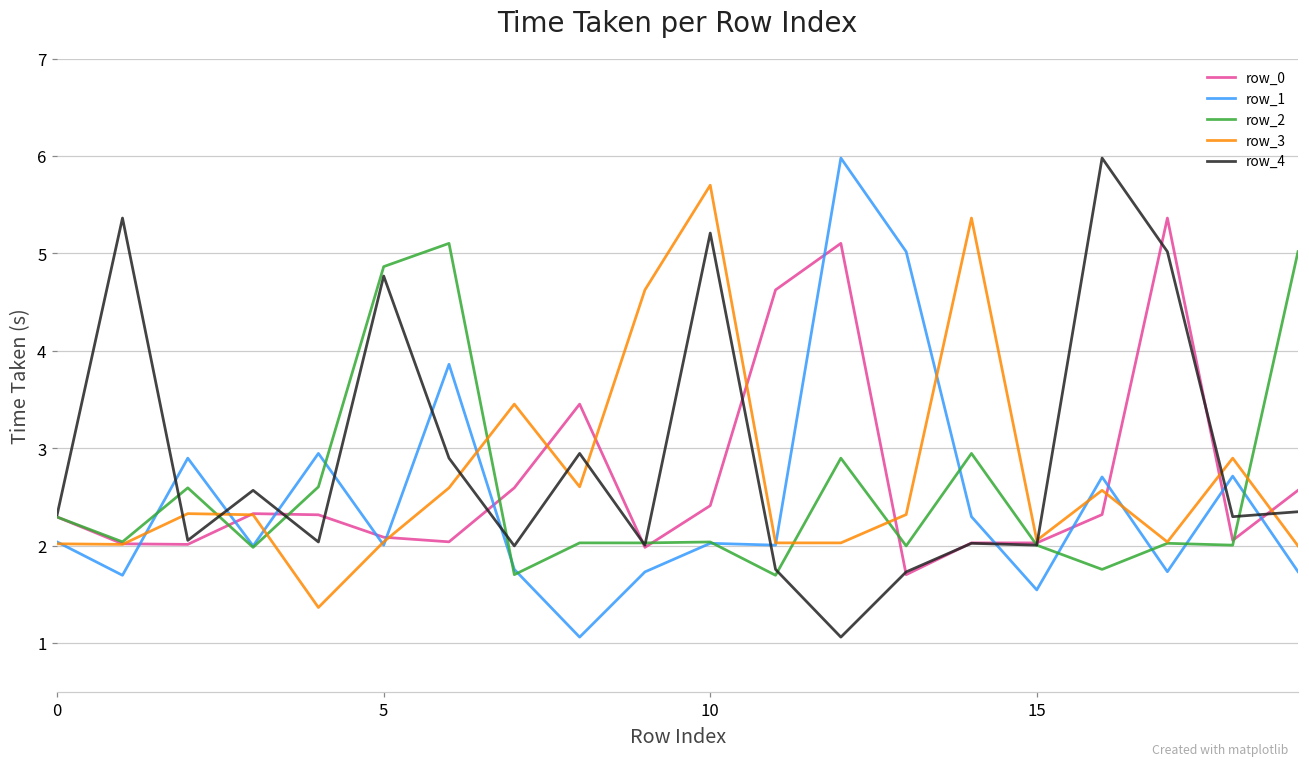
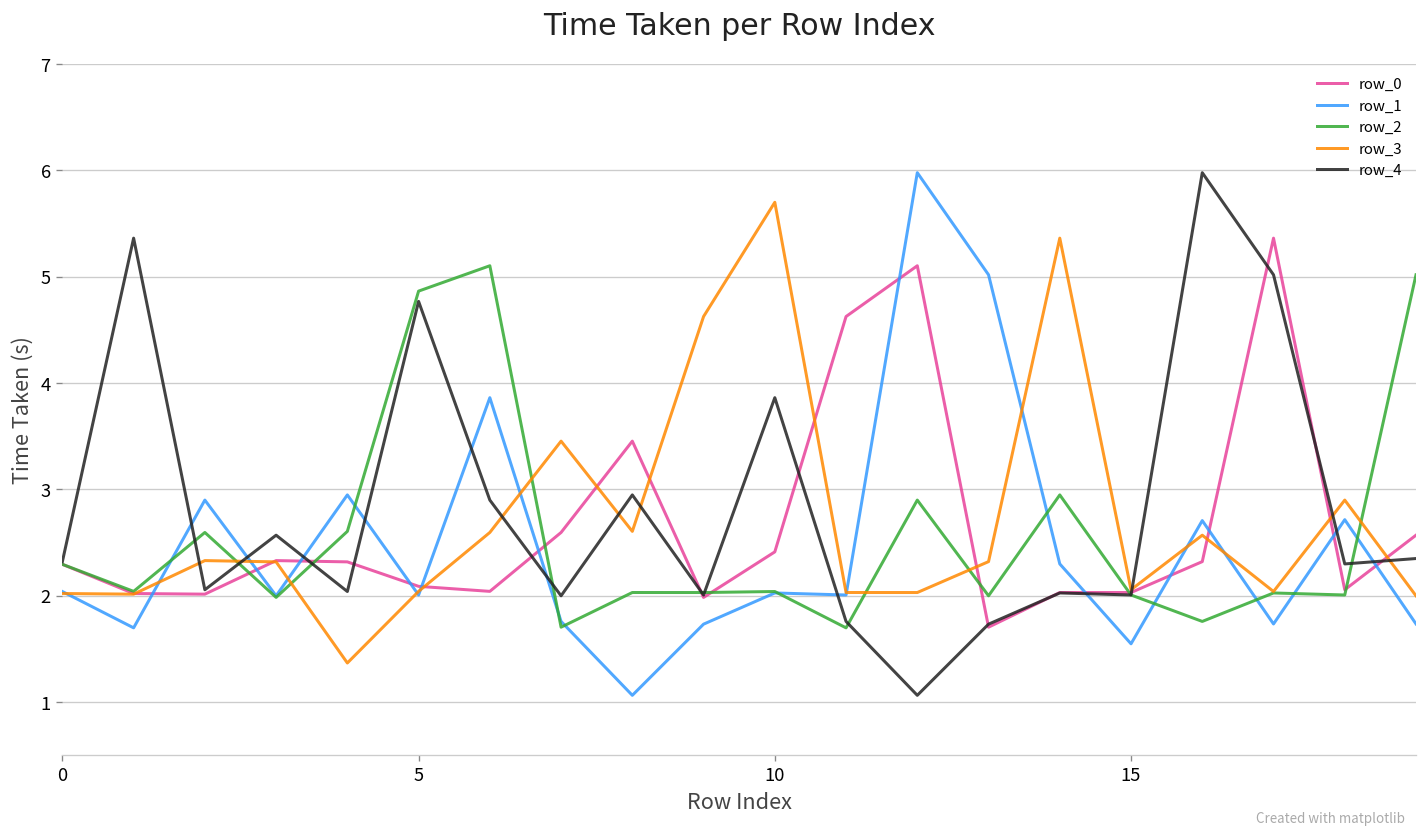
  {
    "row_0": {
      "5": 2.1,
      "10": 2.4
    },
    "row_1": {
      "5": 2.0,
      "15": 1.5
    },
    "row_2": {
      "5": 4.9
    },
    "row_3": {
      "5": 2.0,
      "10": 5.7
    },
    "row_4": {
      "5": 4.8,
-     "10": 5.2
+     "10": 3.9
    }
  }
